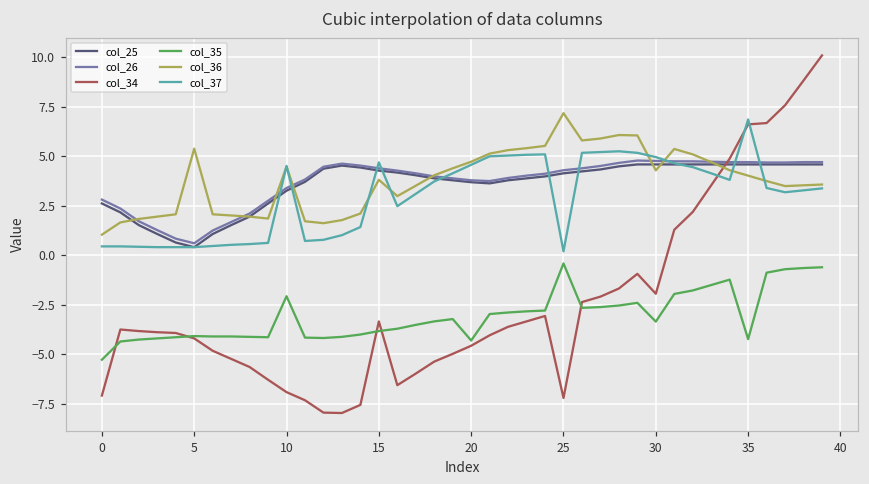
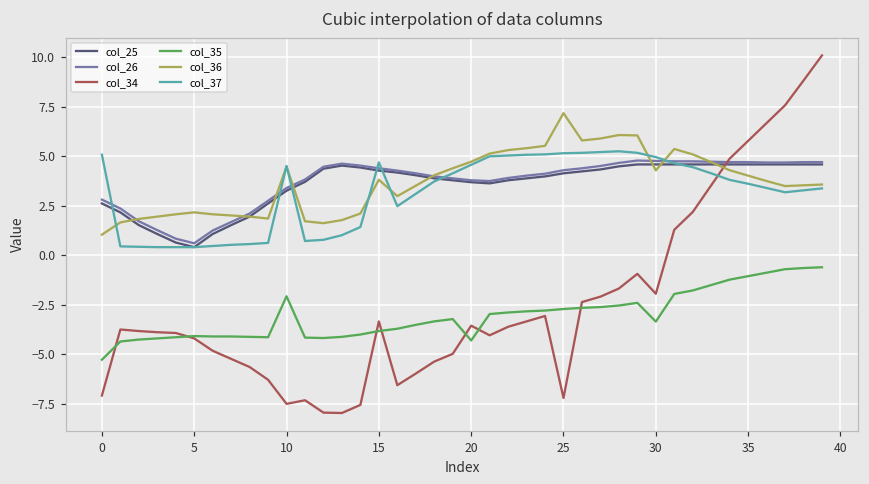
  {
    "col_25": {
      "0": 2.6,
      "25": 4.1,
      "30": 4.6
    },
    "col_26": {
      "0": 2.8,
      "5": 0.6,
      "25": 4.3,
      "30": 4.8
    },
    "col_34": {
      "0": -7.1,
-     "10": -6.9,
+     "10": -7.5,
      "15": -3.3,
-     "20": -4.6,
+     "20": -3.6,
      "25": -7.2,
      "30": -1.9,
-     "35": 6.6
+     "35": 5.8
    },
    "col_35": {
      "0": -5.3,
      "10": -2.1,
      "15": -3.8,
      "20": -4.3,
-     "25": -0.4,
+     "25": -2.7,
      "30": -3.4,
-     "35": -4.2
+     "35": -1.1
    },
    "col_36": {
      "0": 1.0,
-     "5": 5.4,
+     "5": 2.2,
      "15": 3.8,
      "20": 4.7,
      "25": 7.2,
      "30": 4.3,
      "35": 4.0
    },
    "col_37": {
-     "0": 0.4,
+     "0": 5.1,
      "15": 4.7,
      "20": 4.6,
-     "25": 0.2,
+     "25": 5.2,
      "30": 5.0,
-     "35": 6.9
+     "35": 3.6
    }
  }
